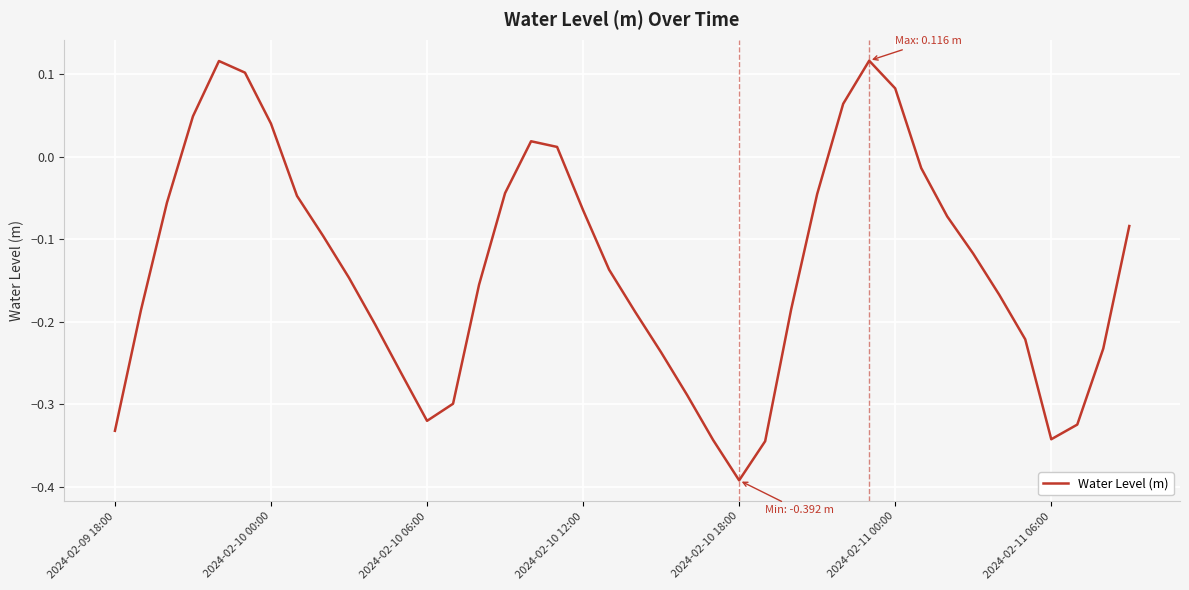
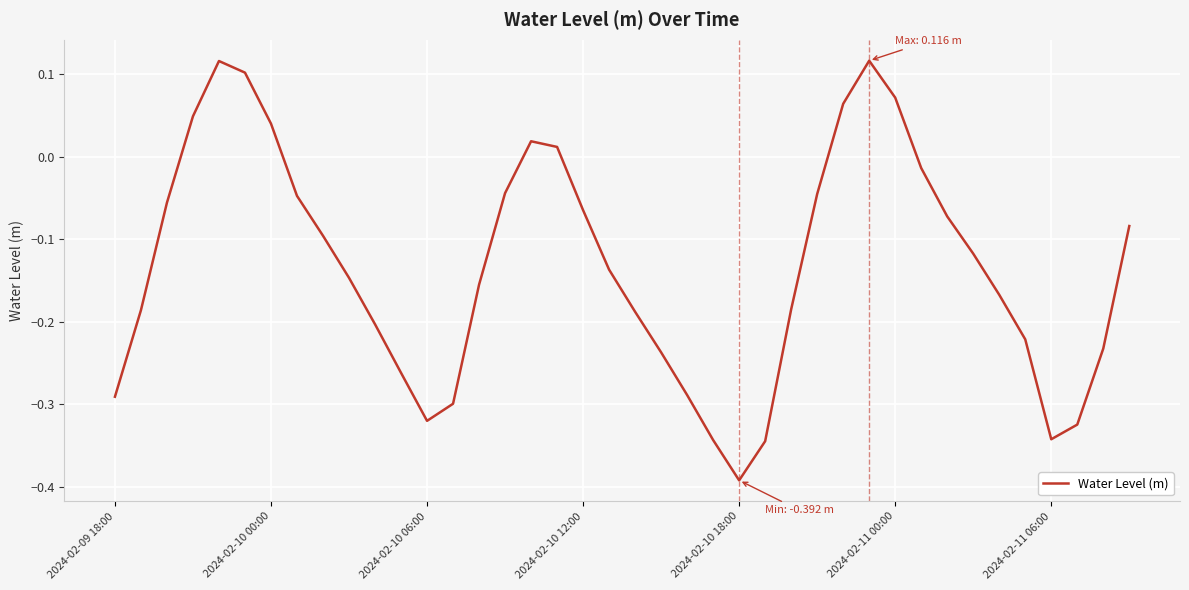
  {
-   "2024-02-09 18:00": -0.33,
+   "2024-02-09 18:00": -0.29,
    "2024-02-10 00:00": 0.04,
    "2024-02-10 06:00": -0.32,
    "2024-02-10 12:00": -0.06,
-   "2024-02-11 00:00": 0.08,
+   "2024-02-11 00:00": 0.07,
    "2024-02-11 06:00": -0.34
  }
